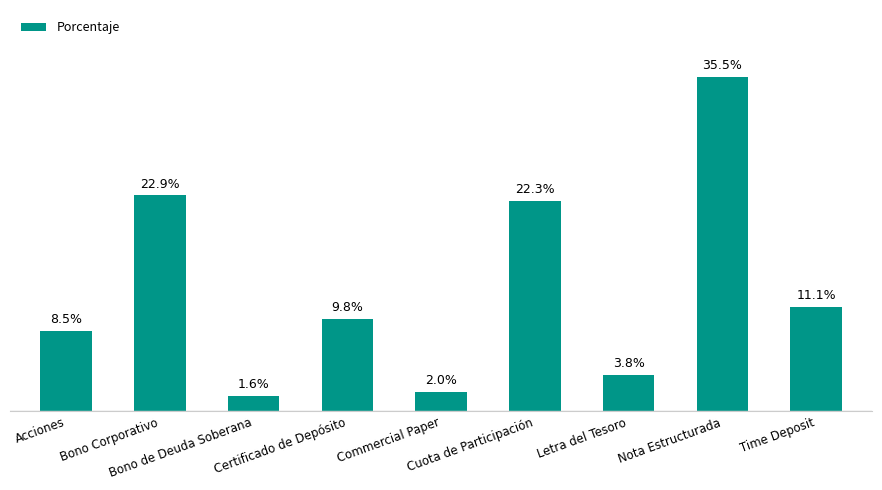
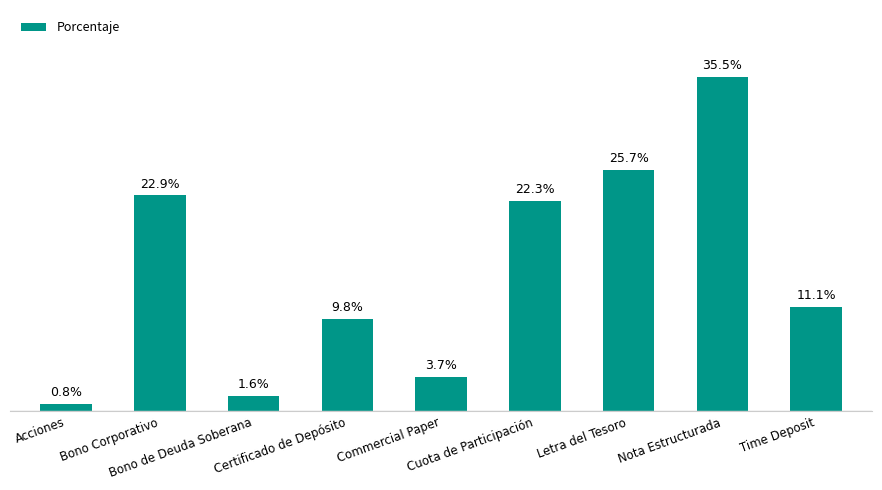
  {
-   "Acciones": "8.5%",
+   "Acciones": "0.8%",
    "Bono Corporativo": "22.9%",
    "Bono de Deuda Soberana": "1.6%",
    "Certificado de Depósito": "9.8%",
-   "Commercial Paper": "2.0%",
+   "Commercial Paper": "3.7%",
    "Cuota de Participación": "22.3%",
-   "Letra del Tesoro": "3.8%",
+   "Letra del Tesoro": "25.7%",
    "Nota Estructurada": "35.5%",
    "Time Deposit": "11.1%"
  }
